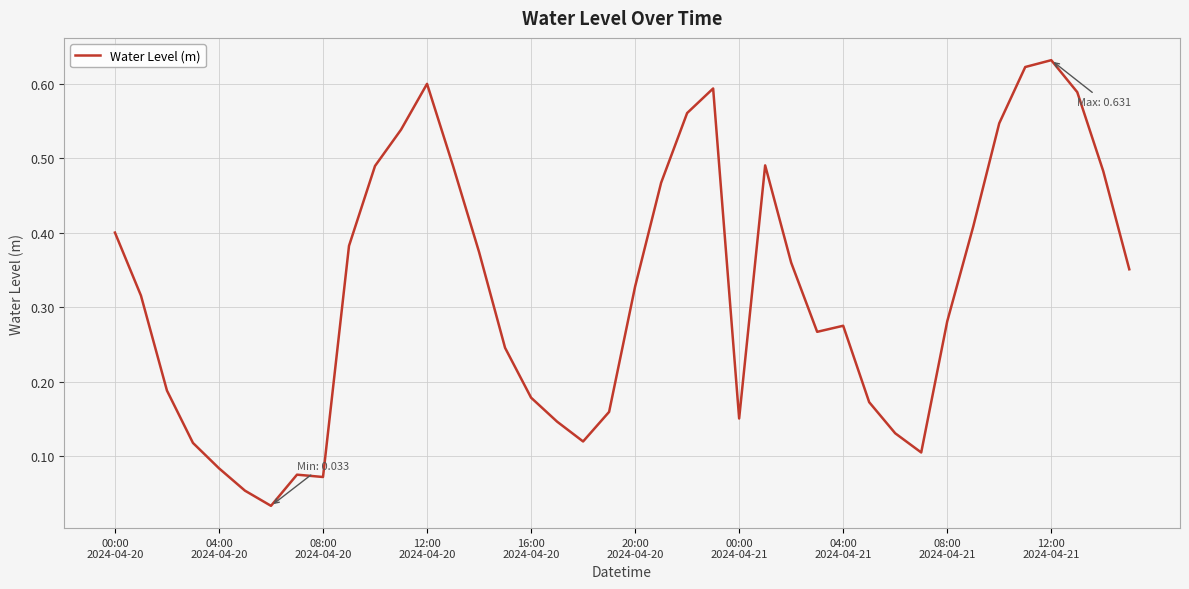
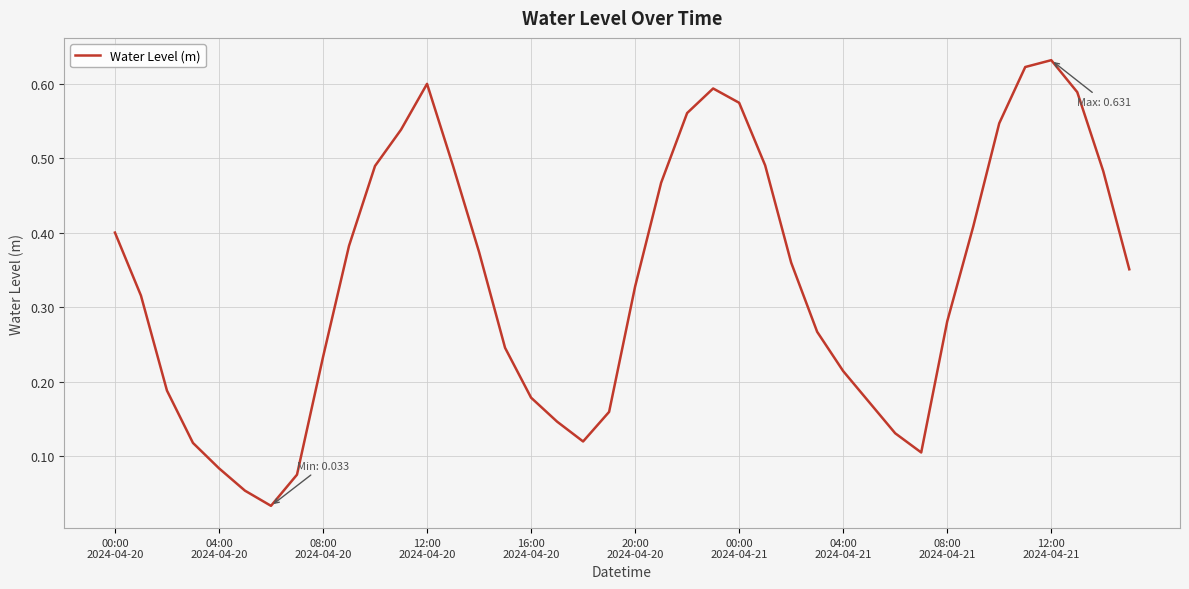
  {
    "00:00 2024-04-20": 0.40,
    "04:00 2024-04-20": 0.08,
-   "08:00 2024-04-20": 0.07,
+   "08:00 2024-04-20": 0.23,
    "12:00 2024-04-20": 0.60,
    "16:00 2024-04-20": 0.18,
    "20:00 2024-04-20": 0.33,
-   "00:00 2024-04-21": 0.15,
-   "04:00 2024-04-21": 0.28,
+   "00:00 2024-04-21": 0.57,
+   "04:00 2024-04-21": 0.21,
    "08:00 2024-04-21": 0.28,
    "12:00 2024-04-21": 0.63
  }
